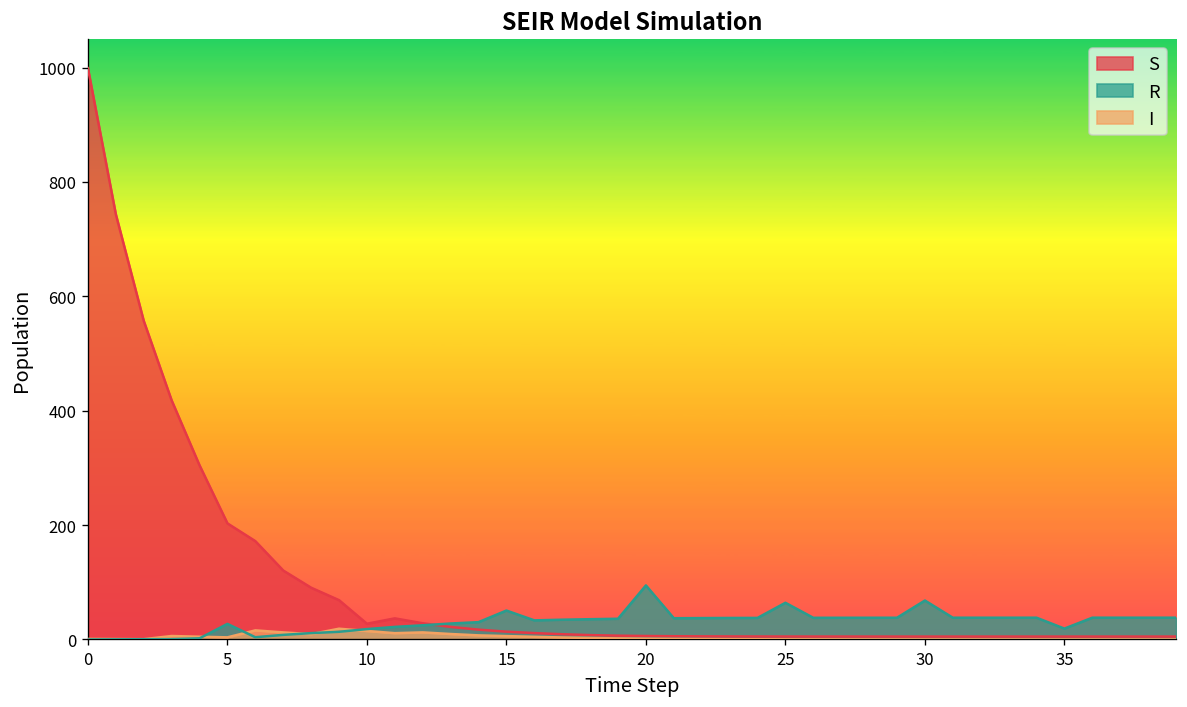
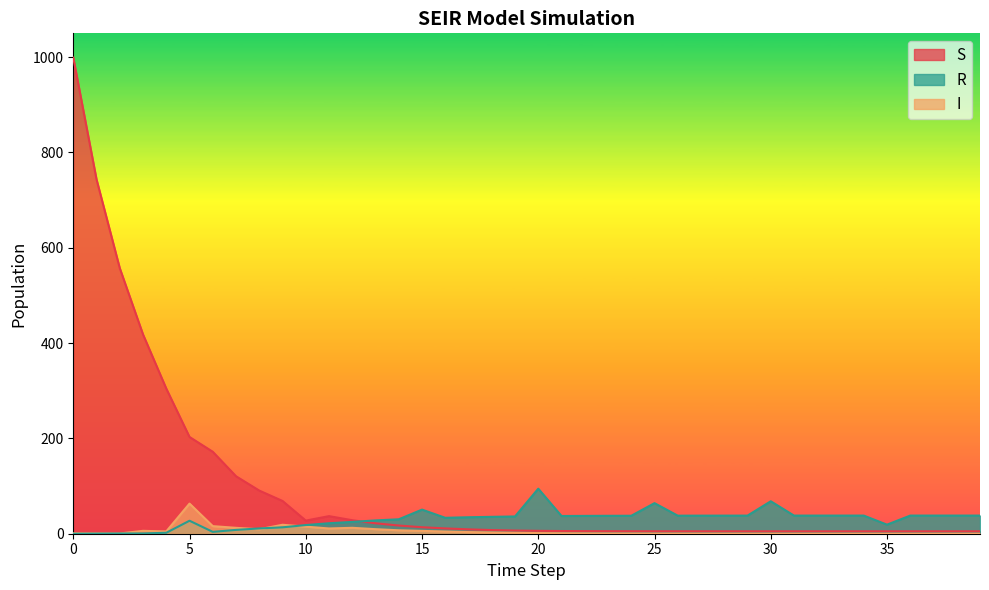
  {
    "S": {
      "0": 1000,
      "5": 200,
      "10": 30,
      "15": 10
    },
    "R": {
      "5": 30,
      "15": 50,
      "20": 90,
      "25": 60,
      "30": 70,
      "35": 20
    },
    "I": {
-     "5": 0,
+     "5": 60,
      "15": 10
    }
  }
